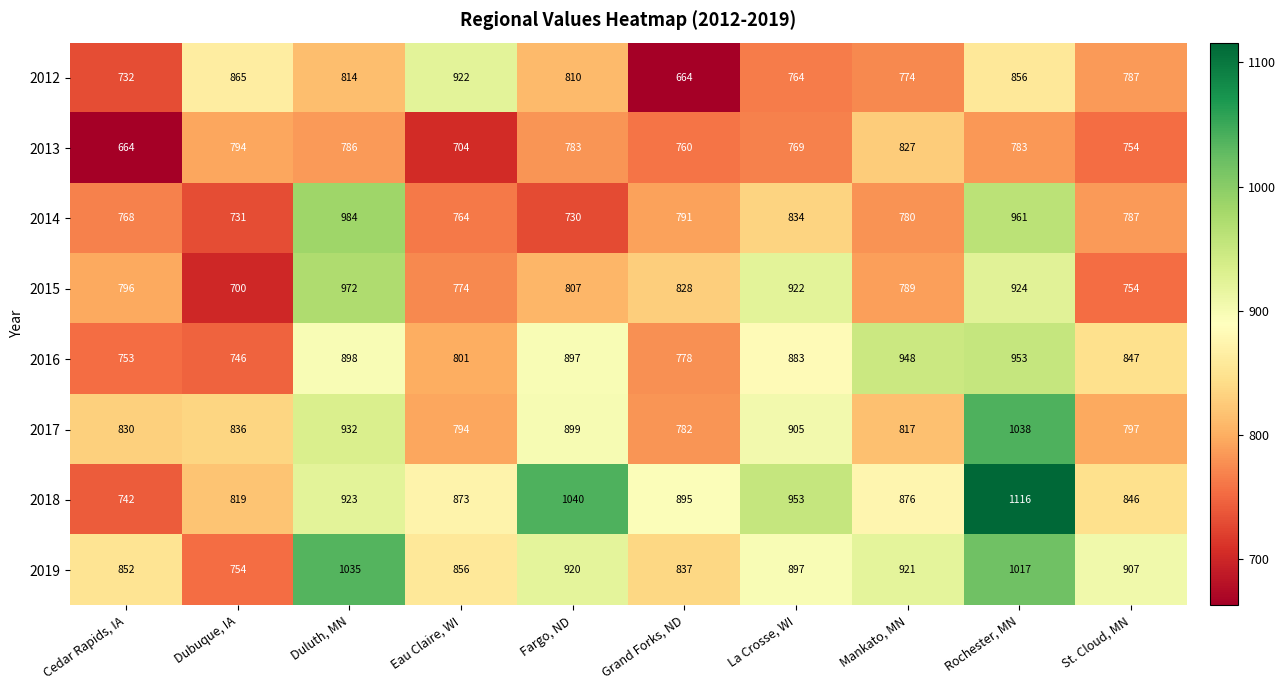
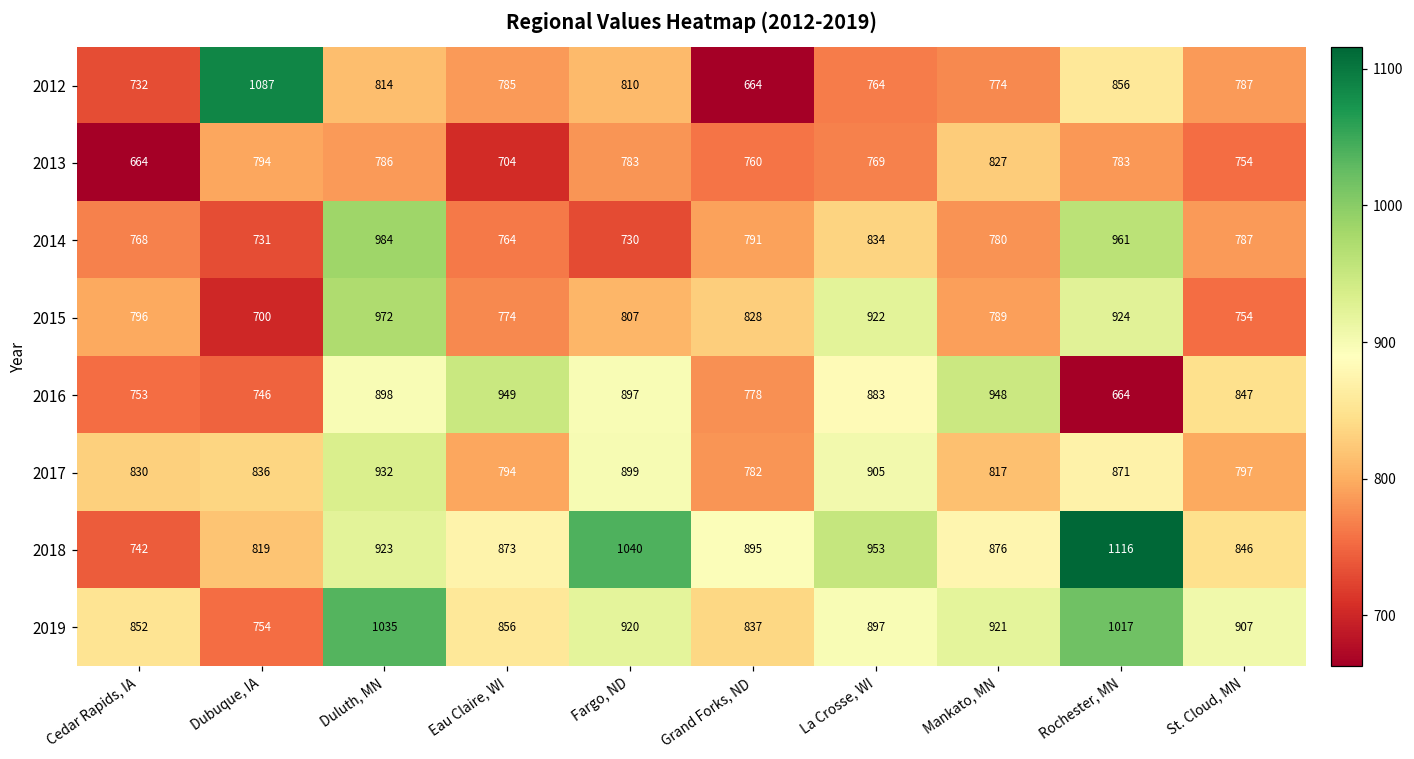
  {
    "2012": {
      "Cedar Rapids, IA": 732,
-     "Dubuque, IA": 865,
+     "Dubuque, IA": 1087,
      "Duluth, MN": 814,
-     "Eau Claire, WI": 922,
+     "Eau Claire, WI": 785,
      "Fargo, ND": 810,
      "Grand Forks, ND": 664,
      "La Crosse, WI": 764,
      "Mankato, MN": 774,
      "Rochester, MN": 856,
      "St. Cloud, MN": 787
    },
    "2013": {
      "Cedar Rapids, IA": 664,
      "Dubuque, IA": 794,
      "Duluth, MN": 786,
      "Eau Claire, WI": 704,
      "Fargo, ND": 783,
      "Grand Forks, ND": 760,
      "La Crosse, WI": 769,
      "Mankato, MN": 827,
      "Rochester, MN": 783,
      "St. Cloud, MN": 754
    },
    "2014": {
      "Cedar Rapids, IA": 768,
      "Dubuque, IA": 731,
      "Duluth, MN": 984,
      "Eau Claire, WI": 764,
      "Fargo, ND": 730,
      "Grand Forks, ND": 791,
      "La Crosse, WI": 834,
      "Mankato, MN": 780,
      "Rochester, MN": 961,
      "St. Cloud, MN": 787
    },
    "2015": {
      "Cedar Rapids, IA": 796,
      "Dubuque, IA": 700,
      "Duluth, MN": 972,
      "Eau Claire, WI": 774,
      "Fargo, ND": 807,
      "Grand Forks, ND": 828,
      "La Crosse, WI": 922,
      "Mankato, MN": 789,
      "Rochester, MN": 924,
      "St. Cloud, MN": 754
    },
    "2016": {
      "Cedar Rapids, IA": 753,
      "Dubuque, IA": 746,
      "Duluth, MN": 898,
-     "Eau Claire, WI": 801,
+     "Eau Claire, WI": 949,
      "Fargo, ND": 897,
      "Grand Forks, ND": 778,
      "La Crosse, WI": 883,
      "Mankato, MN": 948,
-     "Rochester, MN": 953,
+     "Rochester, MN": 664,
      "St. Cloud, MN": 847
    },
    "2017": {
      "Cedar Rapids, IA": 830,
      "Dubuque, IA": 836,
      "Duluth, MN": 932,
      "Eau Claire, WI": 794,
      "Fargo, ND": 899,
      "Grand Forks, ND": 782,
      "La Crosse, WI": 905,
      "Mankato, MN": 817,
-     "Rochester, MN": 1038,
+     "Rochester, MN": 871,
      "St. Cloud, MN": 797
    },
    "2018": {
      "Cedar Rapids, IA": 742,
      "Dubuque, IA": 819,
      "Duluth, MN": 923,
      "Eau Claire, WI": 873,
      "Fargo, ND": 1040,
      "Grand Forks, ND": 895,
      "La Crosse, WI": 953,
      "Mankato, MN": 876,
      "Rochester, MN": 1116,
      "St. Cloud, MN": 846
    },
    "2019": {
      "Cedar Rapids, IA": 852,
      "Dubuque, IA": 754,
      "Duluth, MN": 1035,
      "Eau Claire, WI": 856,
      "Fargo, ND": 920,
      "Grand Forks, ND": 837,
      "La Crosse, WI": 897,
      "Mankato, MN": 921,
      "Rochester, MN": 1017,
      "St. Cloud, MN": 907
    }
  }
